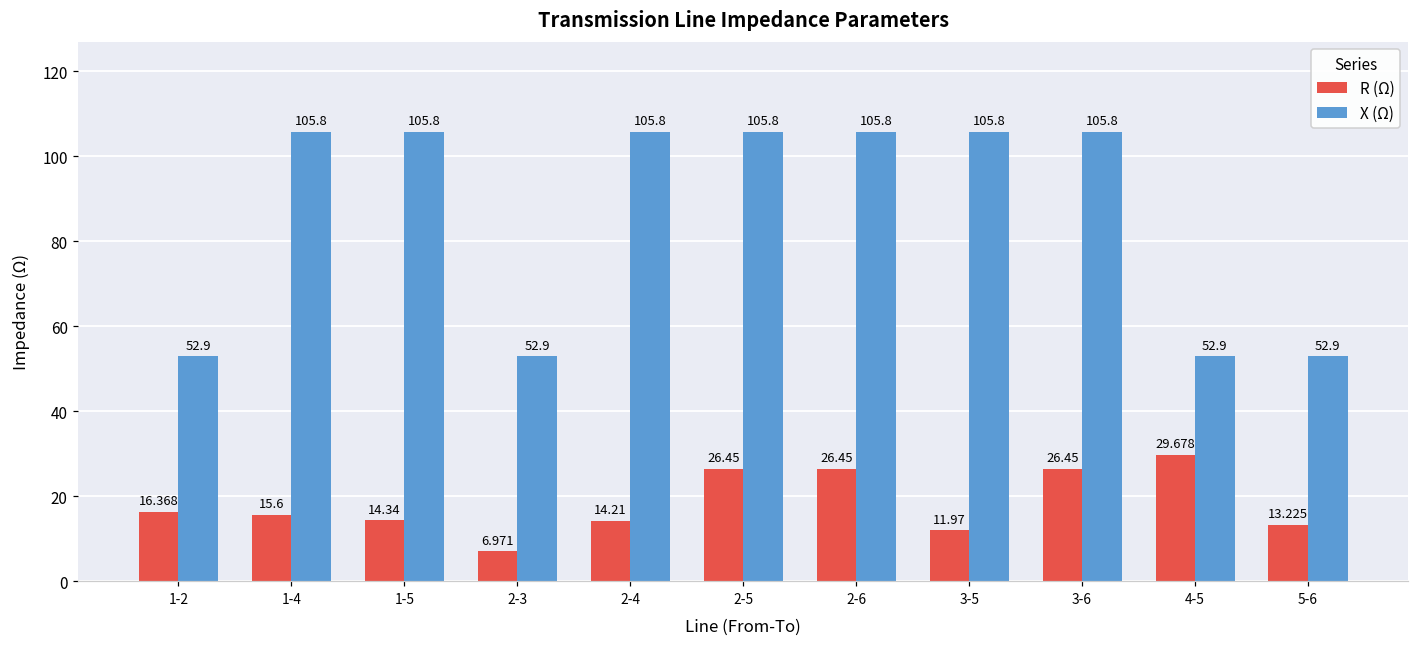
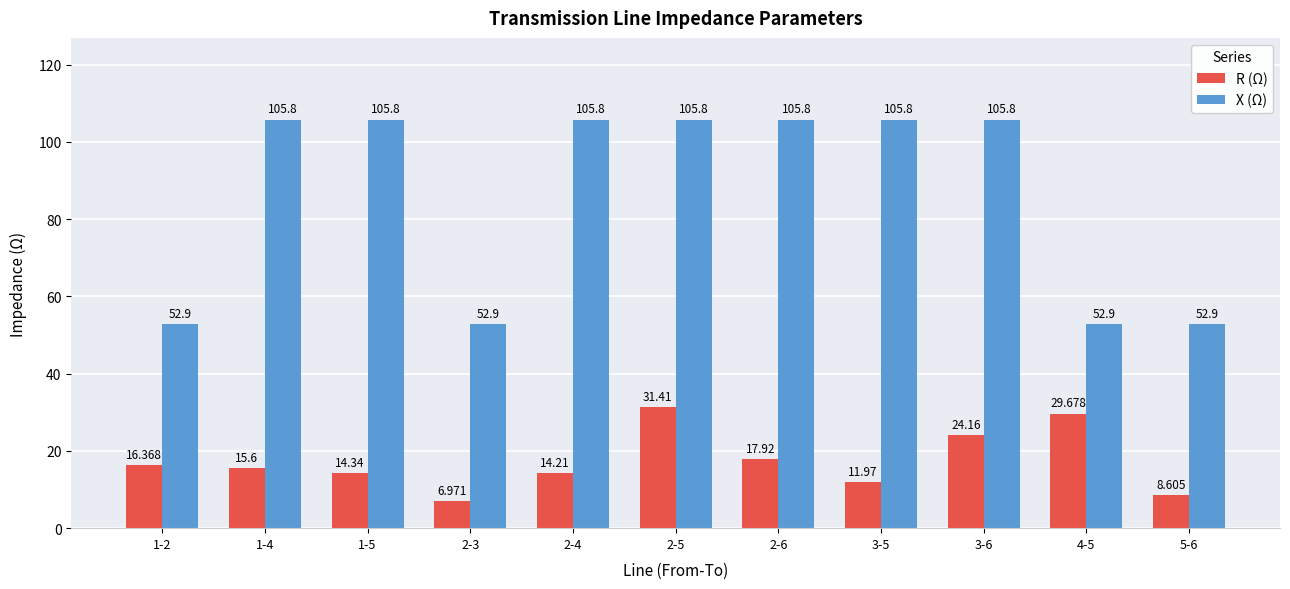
  {
    "R (Ω)": {
      "1-2": 16.368,
      "1-4": 15.6,
      "1-5": 14.34,
      "2-3": 6.971,
      "2-4": 14.21,
-     "2-5": 26.45,
-     "2-6": 26.45,
+     "2-5": 31.41,
+     "2-6": 17.92,
      "3-5": 11.97,
-     "3-6": 26.45,
+     "3-6": 24.16,
      "4-5": 29.678,
-     "5-6": 13.225
+     "5-6": 8.605
    },
    "X (Ω)": {
      "1-2": 52.9,
      "1-4": 105.8,
      "1-5": 105.8,
      "2-3": 52.9,
      "2-4": 105.8,
      "2-5": 105.8,
      "2-6": 105.8,
      "3-5": 105.8,
      "3-6": 105.8,
      "4-5": 52.9,
      "5-6": 52.9
    }
  }
